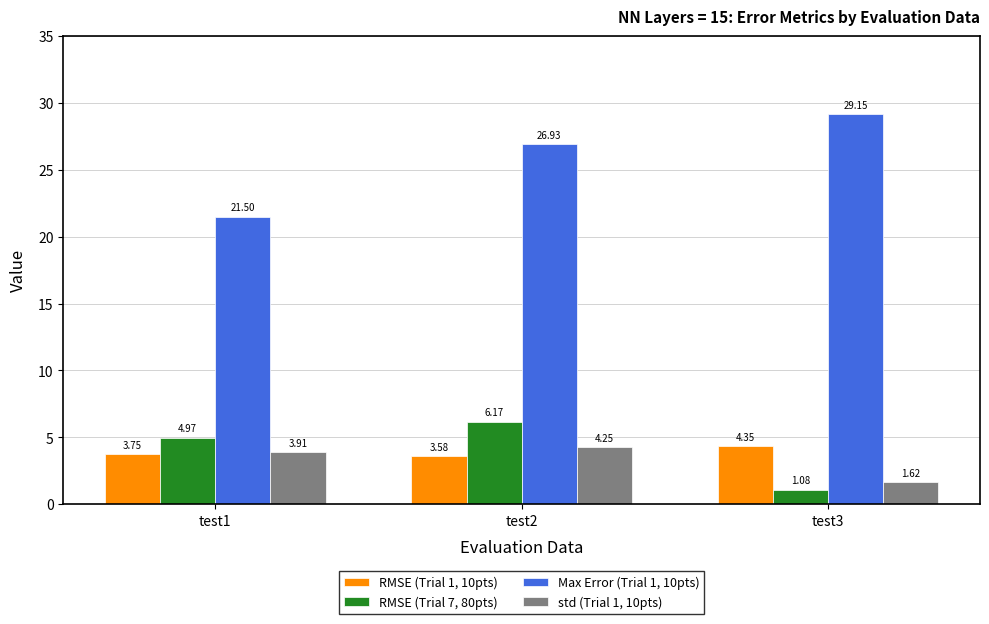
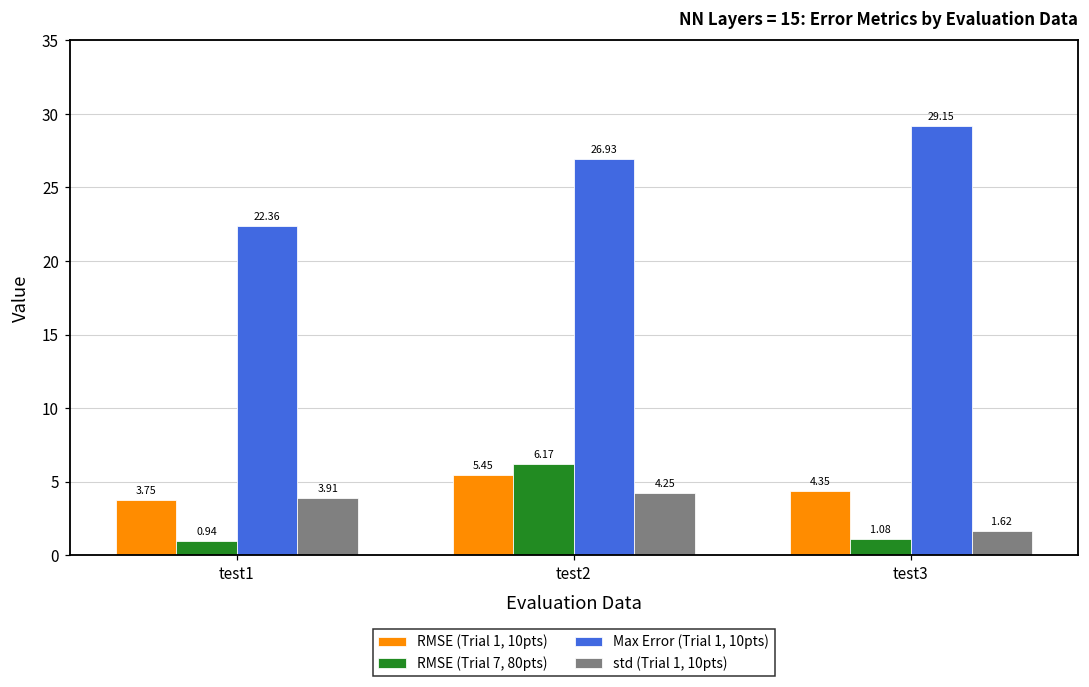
  {
    "RMSE (Trial 1, 10pts)": {
      "test1": 3.75,
-     "test2": 3.58,
+     "test2": 5.45,
      "test3": 4.35
    },
    "RMSE (Trial 7, 80pts)": {
-     "test1": 4.97,
+     "test1": 0.94,
      "test2": 6.17,
      "test3": 1.08
    },
    "Max Error (Trial 1, 10pts)": {
-     "test1": 21.50,
+     "test1": 22.36,
      "test2": 26.93,
      "test3": 29.15
    },
    "std (Trial 1, 10pts)": {
      "test1": 3.91,
      "test2": 4.25,
      "test3": 1.62
    }
  }
